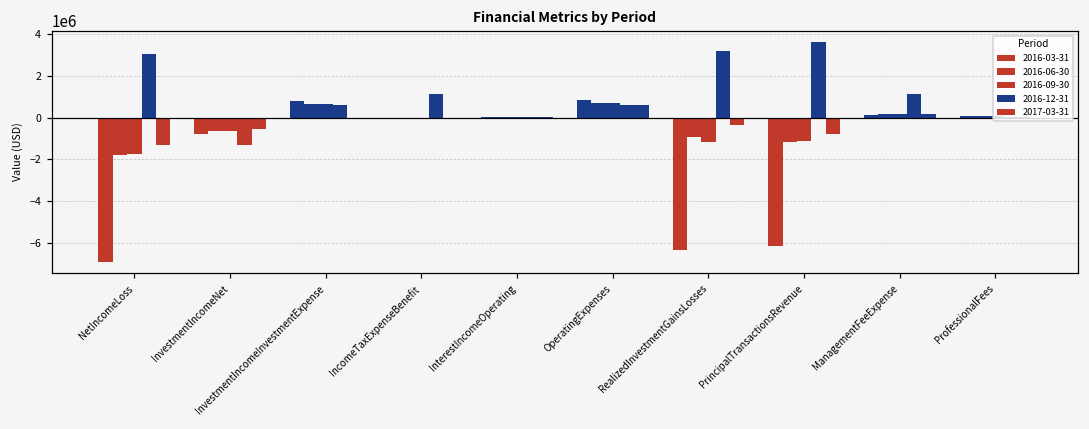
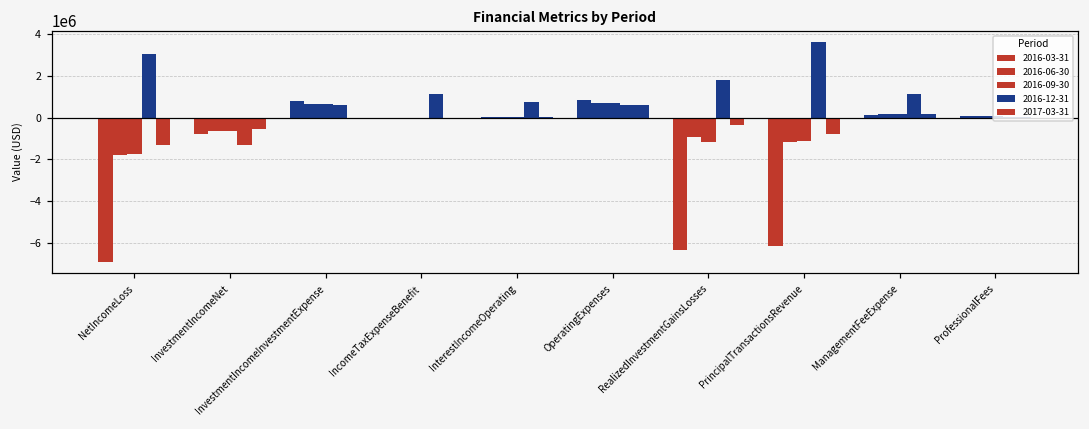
  {
    "2016-12-31": {
      "NetIncomeLoss": 3100000,
      "InvestmentIncomeNet": -1300000,
      "InvestmentIncomeInvestmentExpense": 600000,
      "IncomeTaxExpenseBenefit": 1200000,
-     "InterestIncomeOperating": 0,
+     "InterestIncomeOperating": 800000,
      "OperatingExpenses": 600000,
-     "RealizedInvestmentGainsLosses": 3200000,
+     "RealizedInvestmentGainsLosses": 1800000,
      "PrincipalTransactionsRevenue": 3600000,
      "ManagementFeeExpense": 1100000
    }
  }
